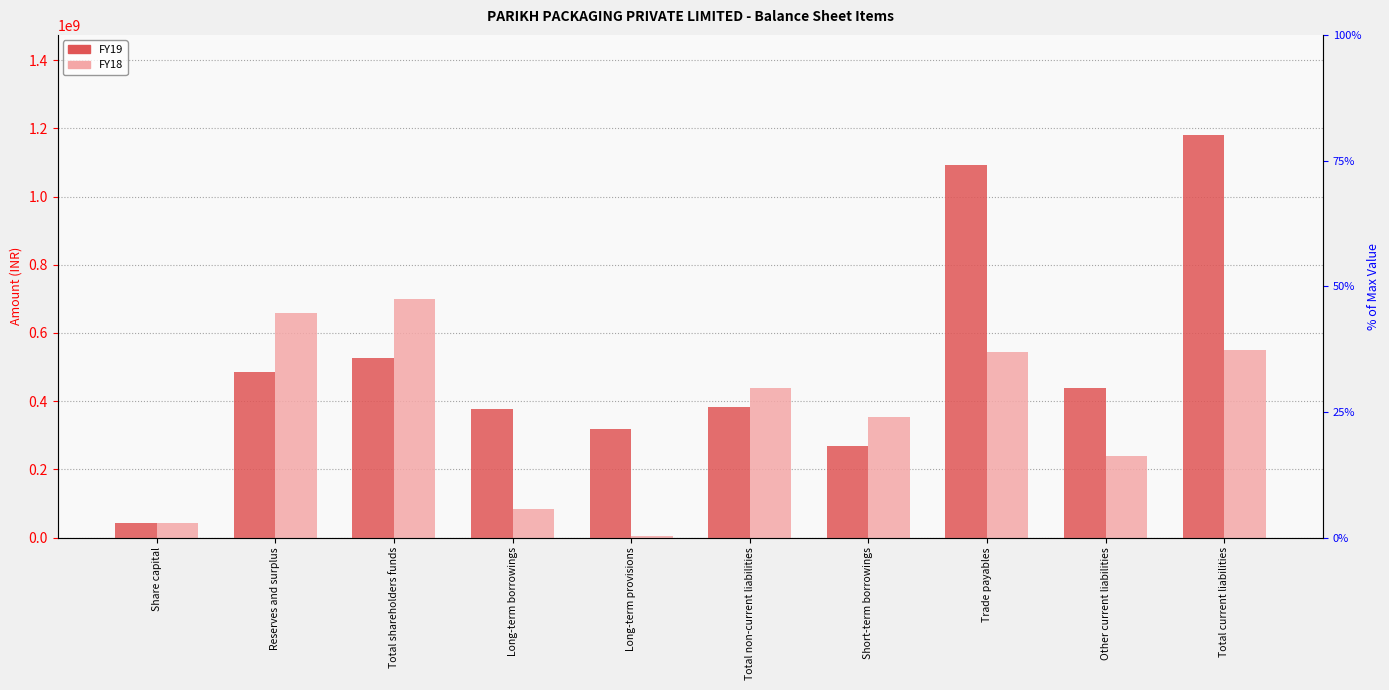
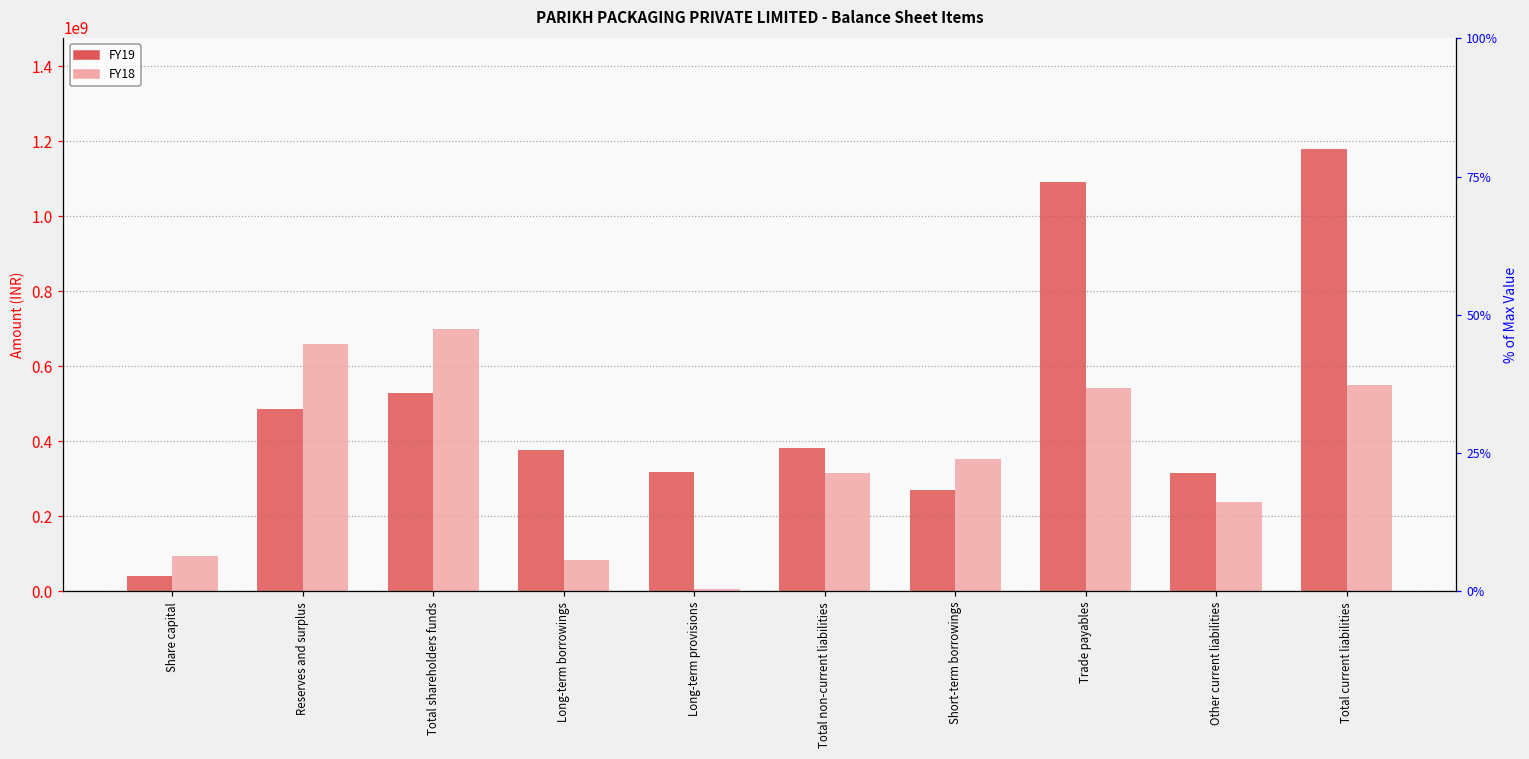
  {
    "FY19": {
      "Share capital": 40000000,
      "Reserves and surplus": 490000000,
      "Total shareholders funds": 530000000,
      "Long-term borrowings": 380000000,
      "Long-term provisions": 320000000,
      "Total non-current liabilities": 380000000,
      "Short-term borrowings": 270000000,
      "Trade payables": 1090000000,
-     "Other current liabilities": 440000000,
+     "Other current liabilities": 320000000,
      "Total current liabilities": 1180000000
    },
    "FY18": {
-     "Share capital": 40000000,
+     "Share capital": 90000000,
      "Reserves and surplus": 660000000,
      "Total shareholders funds": 700000000,
      "Long-term borrowings": 80000000,
-     "Total non-current liabilities": 440000000,
+     "Total non-current liabilities": 320000000,
      "Short-term borrowings": 350000000,
      "Trade payables": 540000000,
      "Other current liabilities": 240000000,
      "Total current liabilities": 550000000
    }
  }
